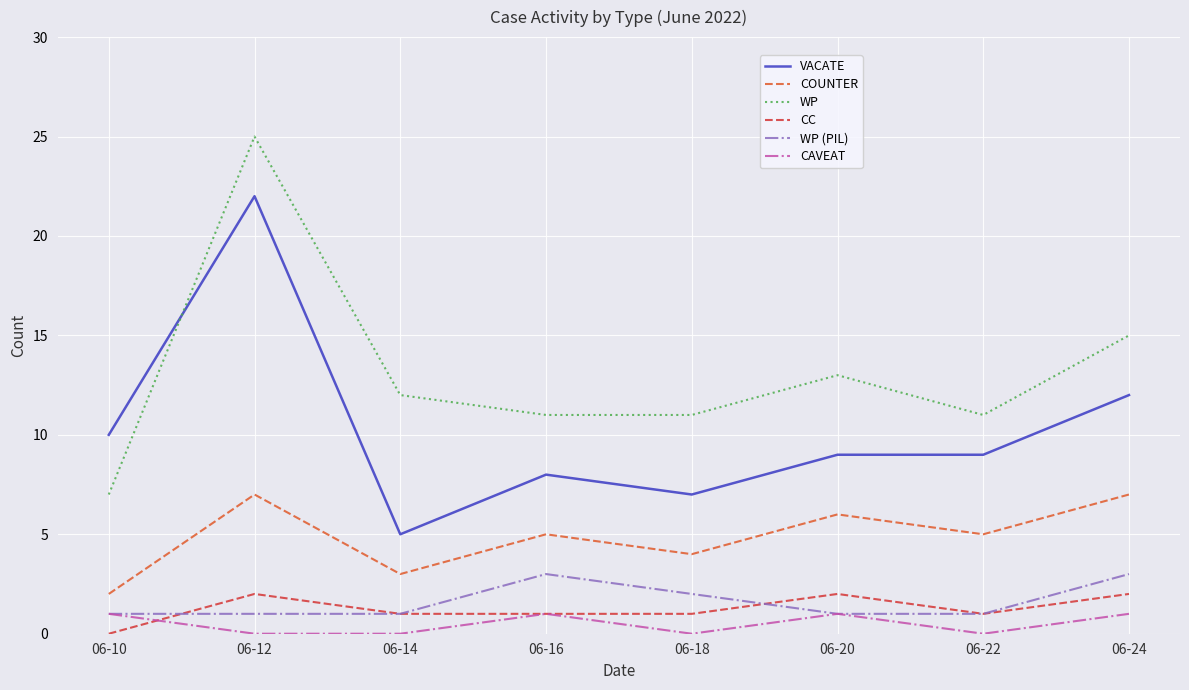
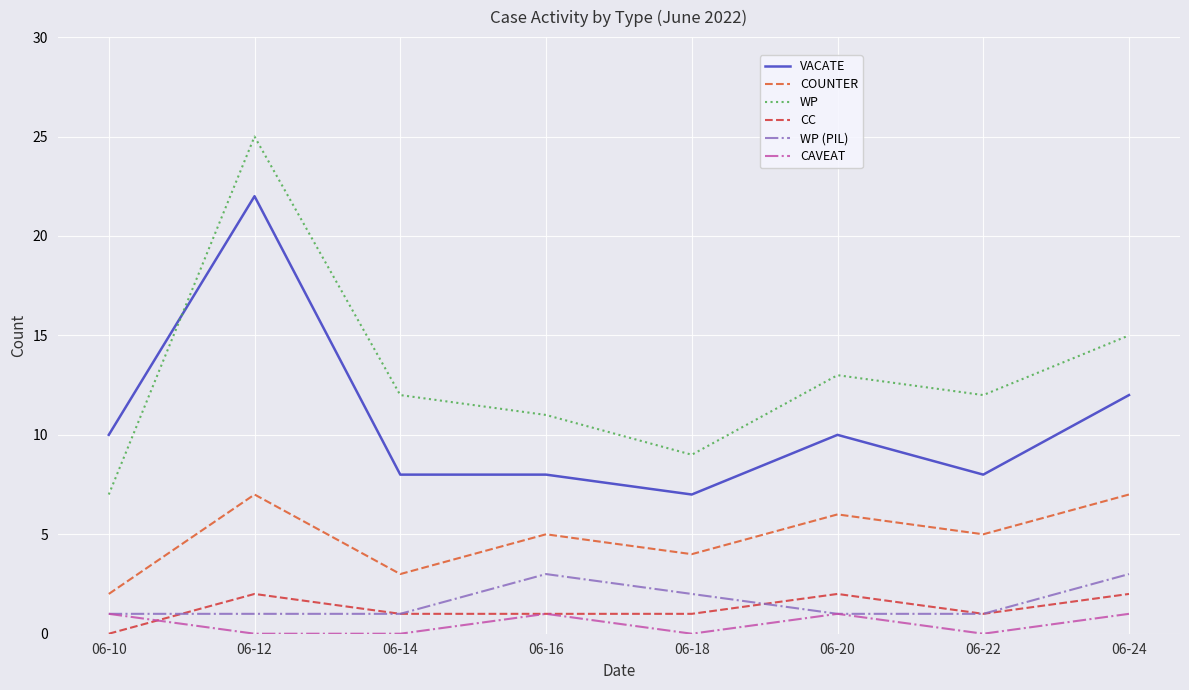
  {
    "VACATE": {
      "06-10": 10,
      "06-12": 22,
-     "06-14": 5,
+     "06-14": 8,
      "06-16": 8,
      "06-18": 7,
-     "06-20": 9,
-     "06-22": 9,
+     "06-20": 10,
+     "06-22": 8,
      "06-24": 12
    },
    "WP": {
      "06-10": 7,
      "06-12": 25,
      "06-14": 12,
      "06-16": 11,
-     "06-18": 11,
+     "06-18": 9,
      "06-20": 13,
-     "06-22": 11,
+     "06-22": 12,
      "06-24": 15
    },
    "WP (PIL)": {
      "06-12": 1,
      "06-16": 3,
      "06-18": 2,
      "06-24": 3
    },
    "CAVEAT": {
      "06-12": 0,
      "06-14": 0,
      "06-18": 0,
      "06-22": 0,
      "06-24": 1
    }
  }
